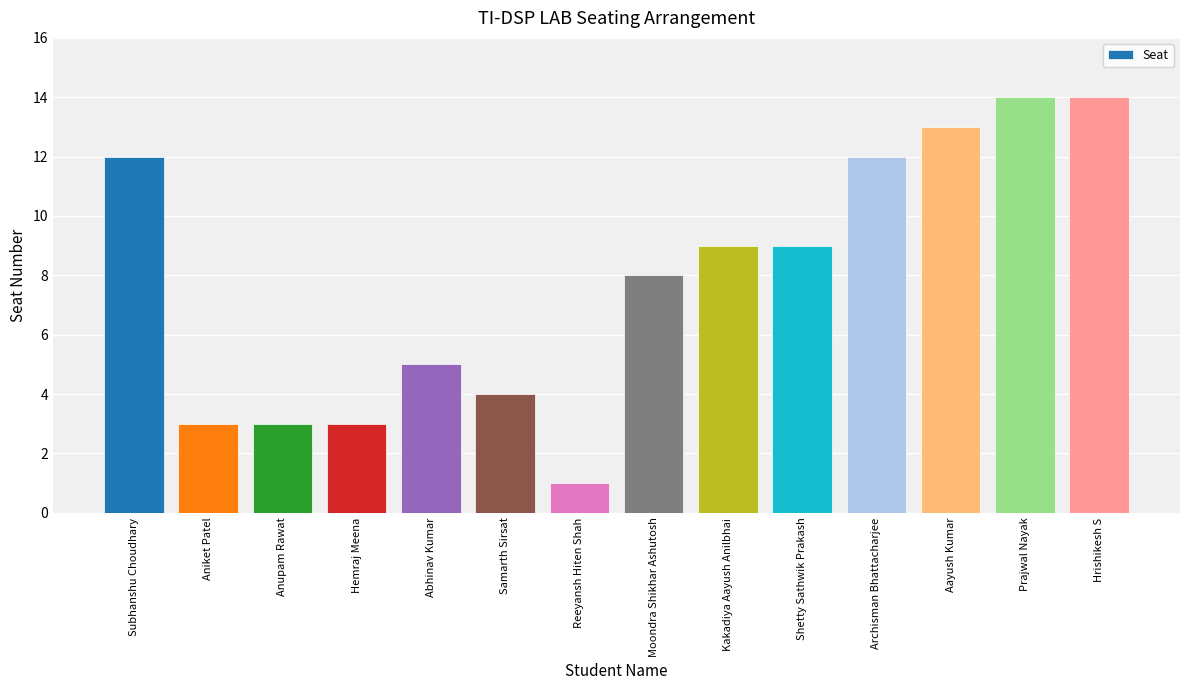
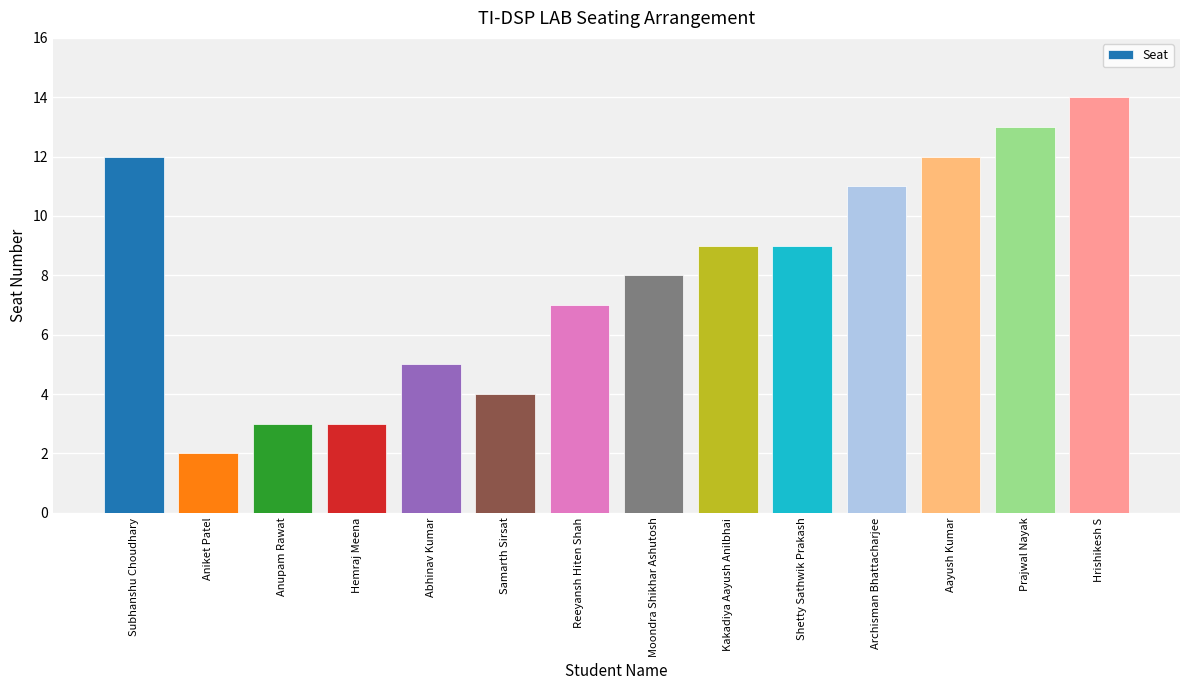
  {
    "Subhanshu Choudhary": 12,
-   "Aniket Patel": 3,
+   "Aniket Patel": 2,
    "Anupam Rawat": 3,
    "Hemraj Meena": 3,
    "Abhinav Kumar": 5,
    "Samarth Sirsat": 4,
-   "Reeyansh Hiten Shah": 1,
+   "Reeyansh Hiten Shah": 7,
    "Moondra Shikhar Ashutosh": 8,
    "Kakadiya Aayush Anilbhai": 9,
    "Shetty Sathwik Prakash": 9,
-   "Archisman Bhattacharjee": 12,
-   "Aayush Kumar": 13,
-   "Prajwal Nayak": 14,
+   "Archisman Bhattacharjee": 11,
+   "Aayush Kumar": 12,
+   "Prajwal Nayak": 13,
    "Hrishikesh S": 14
  }
